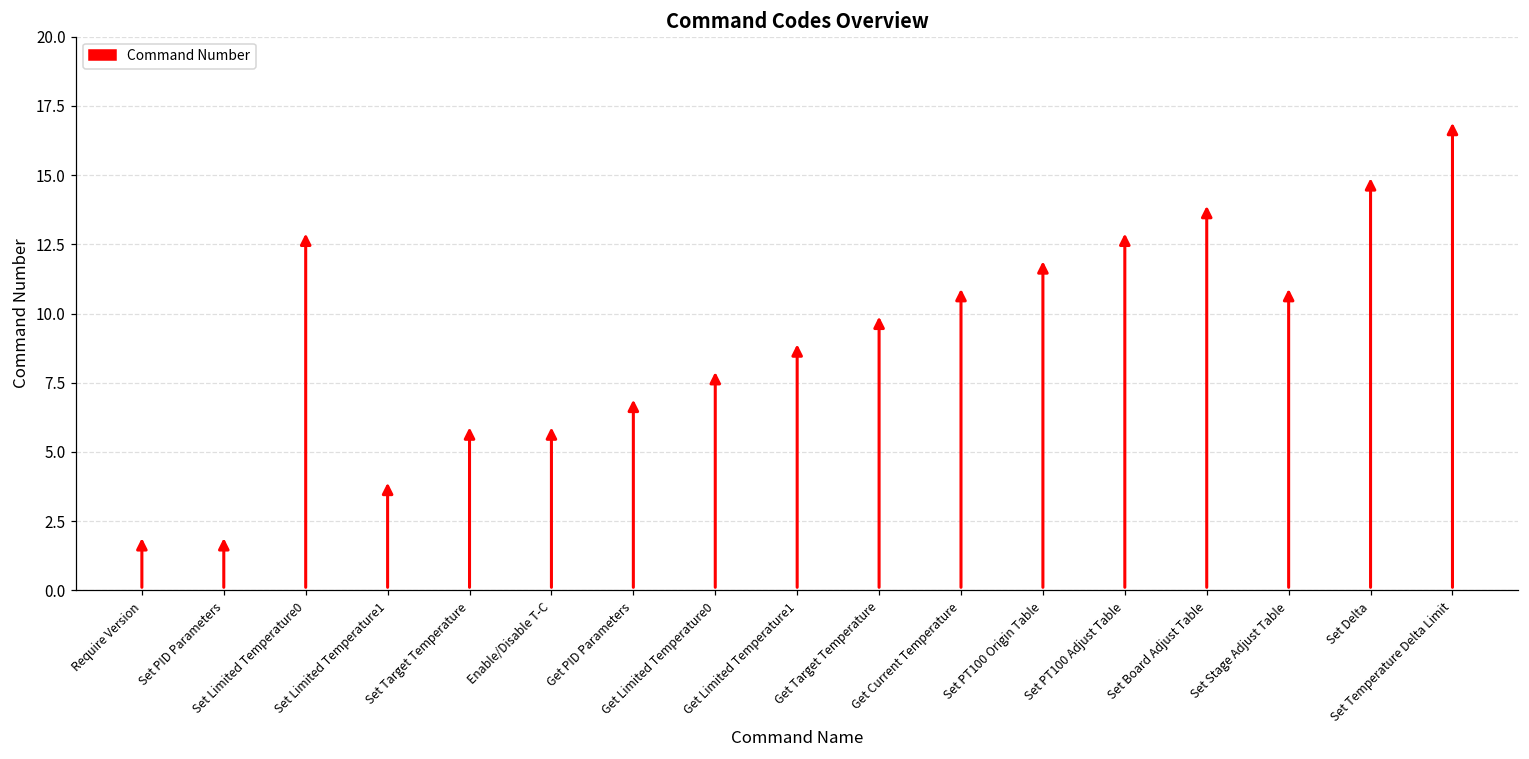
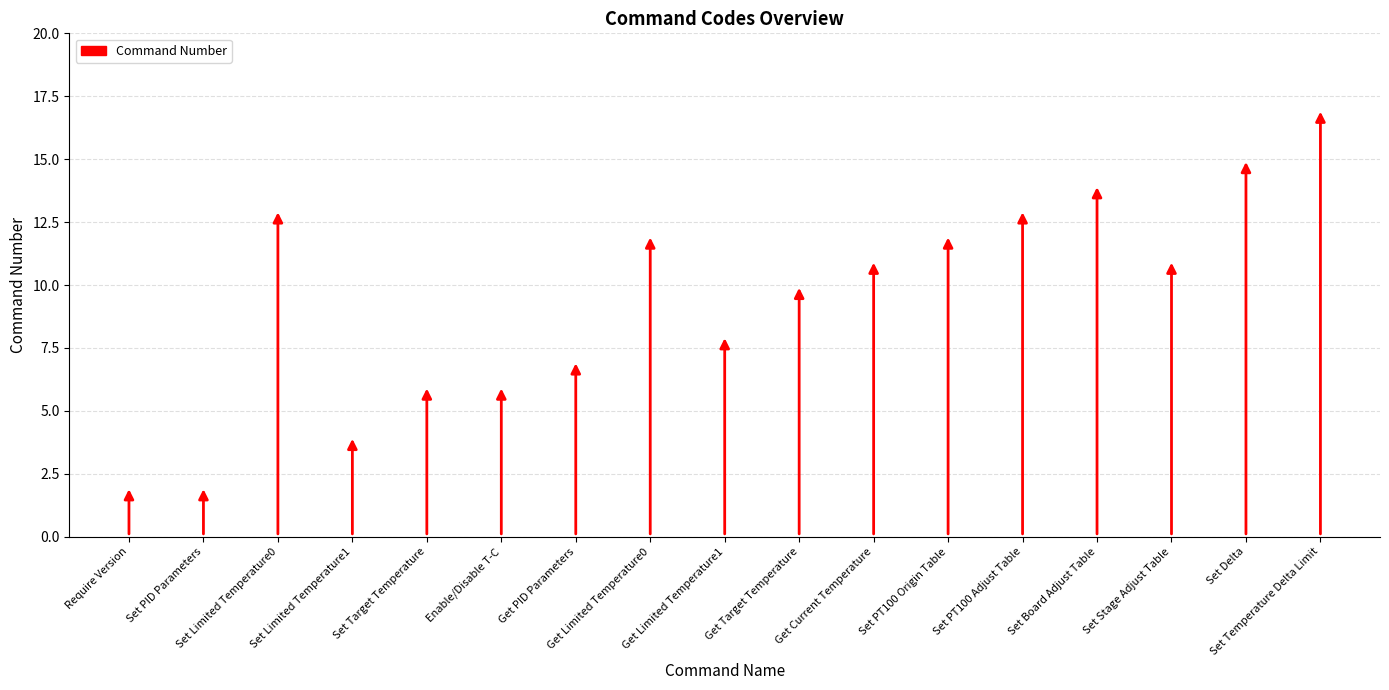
  {
    "Require Version": 2,
    "Set PID Parameters": 2,
    "Set Limited Temperature0": 13,
    "Set Limited Temperature1": 4,
    "Set Target Temperature": 6,
    "Enable/Disable T-C": 6,
    "Get PID Parameters": 7,
-   "Get Limited Temperature0": 8,
-   "Get Limited Temperature1": 9,
+   "Get Limited Temperature0": 12,
+   "Get Limited Temperature1": 8,
    "Get Target Temperature": 10,
    "Get Current Temperature": 11,
    "Set PT100 Origin Table": 12,
    "Set PT100 Adjust Table": 13,
    "Set Board Adjust Table": 14,
    "Set Stage Adjust Table": 11,
    "Set Delta": 15,
    "Set Temperature Delta Limit": 17
  }
